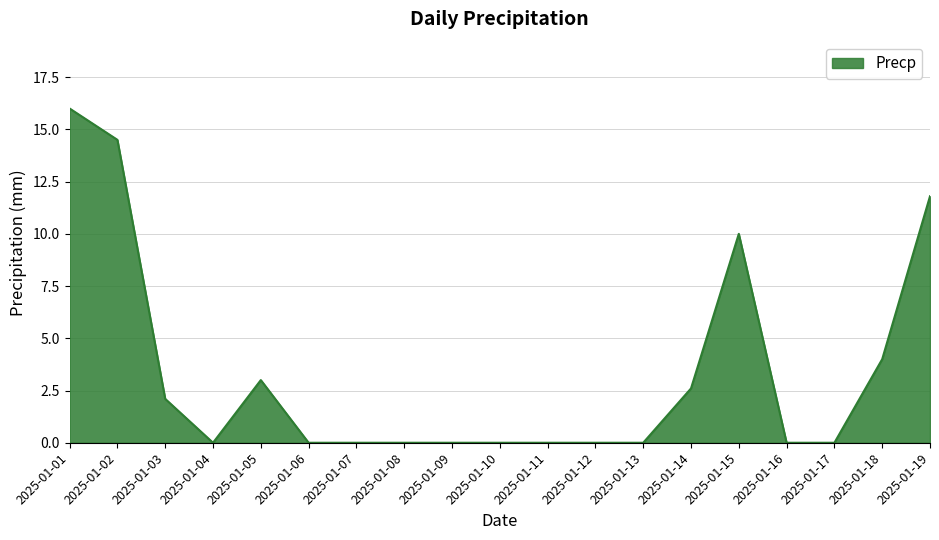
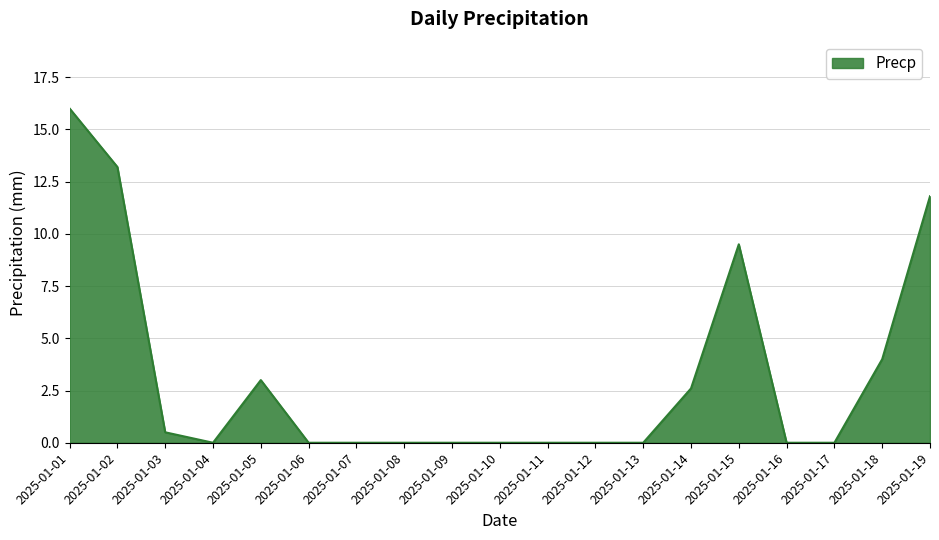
  {
    "2025-01-01": 16.0,
-   "2025-01-02": 14.5,
-   "2025-01-03": 2.1,
+   "2025-01-02": 13.2,
+   "2025-01-03": 0.5,
    "2025-01-04": 0.0,
    "2025-01-05": 3.0,
    "2025-01-06": 0.0,
    "2025-01-07": 0.0,
    "2025-01-08": 0.0,
    "2025-01-09": 0.0,
    "2025-01-10": 0.0,
    "2025-01-11": 0.0,
    "2025-01-12": 0.0,
    "2025-01-13": 0.0,
    "2025-01-14": 2.6,
-   "2025-01-15": 10.0,
+   "2025-01-15": 9.5,
    "2025-01-16": 0.0,
    "2025-01-17": 0.0,
    "2025-01-18": 4.0,
    "2025-01-19": 11.8
  }
